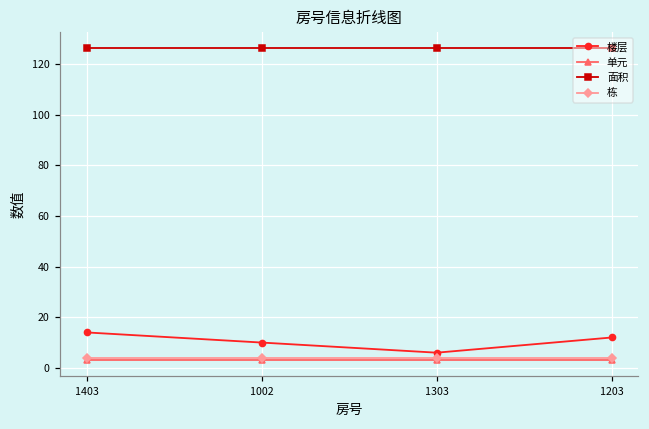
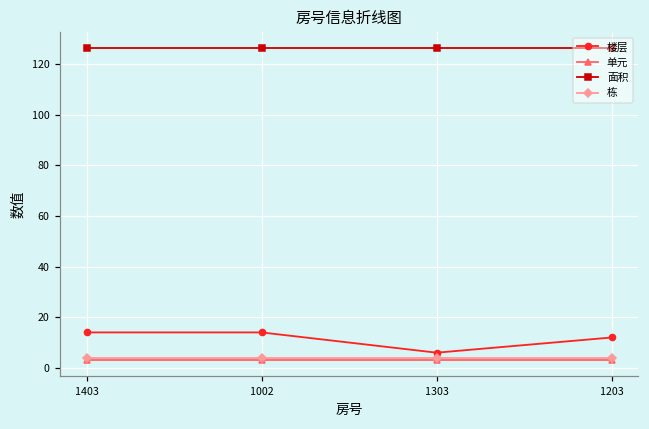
  {
    "楼层": {
      "1403": 14,
-     "1002": 10,
+     "1002": 14,
      "1303": 6,
      "1203": 12
    },
    "面积": {
      "1403": 126,
      "1002": 126,
      "1303": 126
    }
  }
